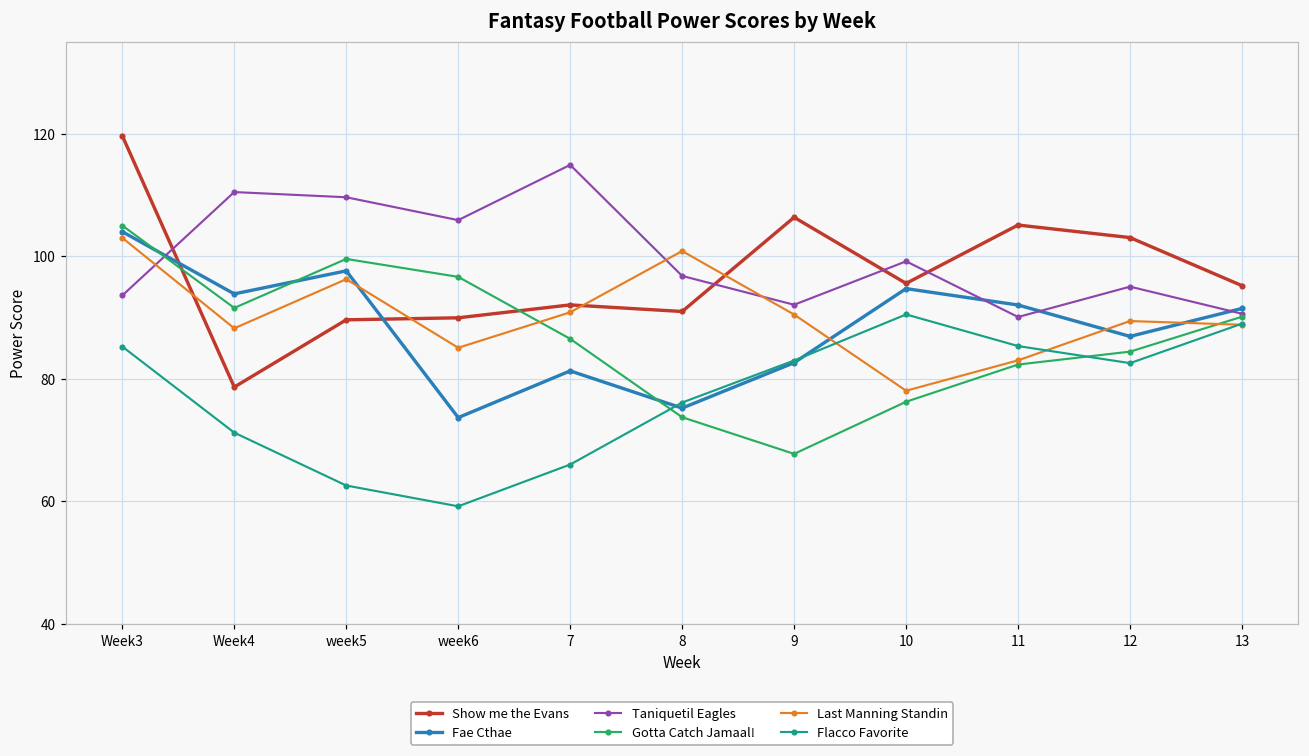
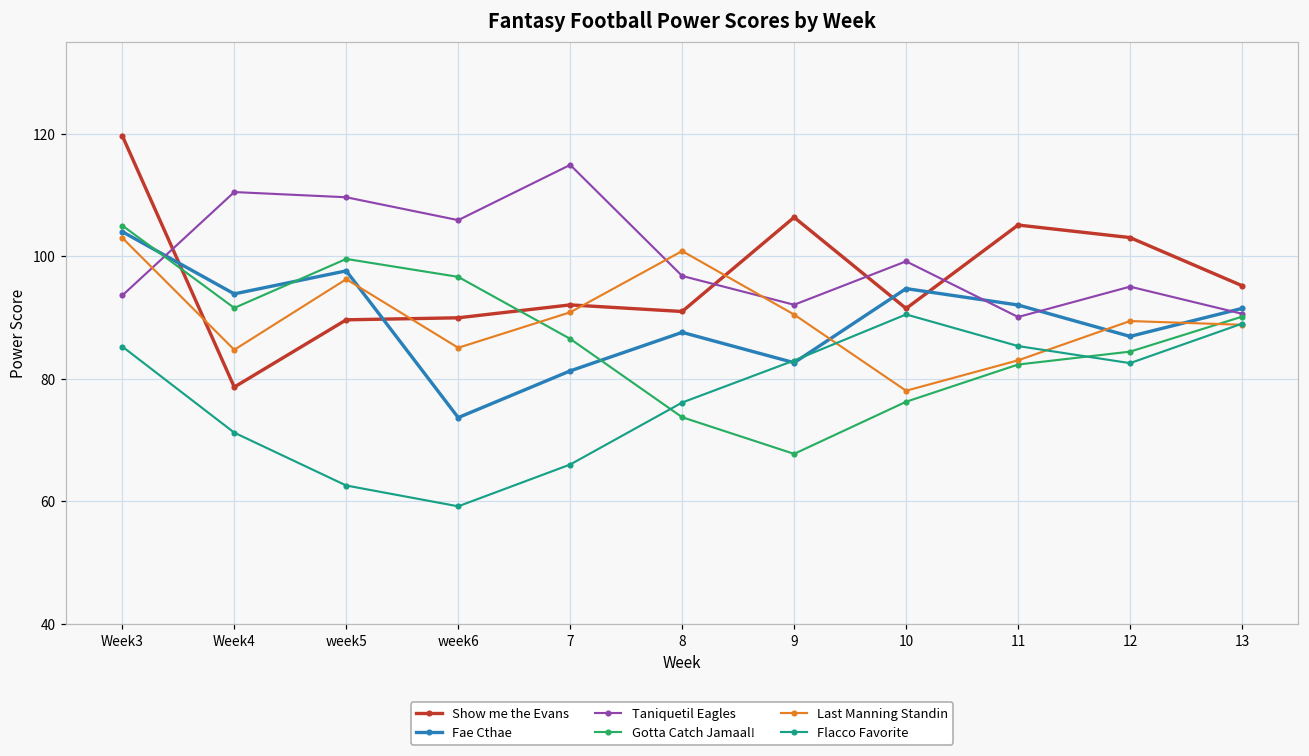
  {
    "Show me the Evans": {
      "Week3": 120,
      "Week4": 79,
      "week5": 90,
      "week6": 90,
      "7": 92,
      "8": 91,
      "9": 106,
-     "10": 96,
+     "10": 92,
      "11": 105,
      "12": 103,
      "13": 95
    },
    "Fae Cthae": {
      "Week3": 104,
      "Week4": 94,
      "week5": 98,
      "week6": 74,
      "7": 81,
-     "8": 75,
+     "8": 88,
      "10": 95,
      "11": 92,
      "12": 87,
      "13": 92
    },
    "Taniquetil Eagles": {
      "Week3": 94,
      "Week4": 111,
      "week5": 110,
      "week6": 106,
      "7": 115,
      "8": 97,
      "9": 92,
      "10": 99,
      "11": 90,
      "12": 95,
      "13": 91
    },
    "Last Manning Standin": {
      "Week3": 103,
-     "Week4": 88,
+     "Week4": 85,
      "week5": 96,
      "week6": 85,
      "7": 91,
      "8": 101,
      "9": 91,
      "10": 78,
      "11": 83,
      "12": 89
    }
  }
